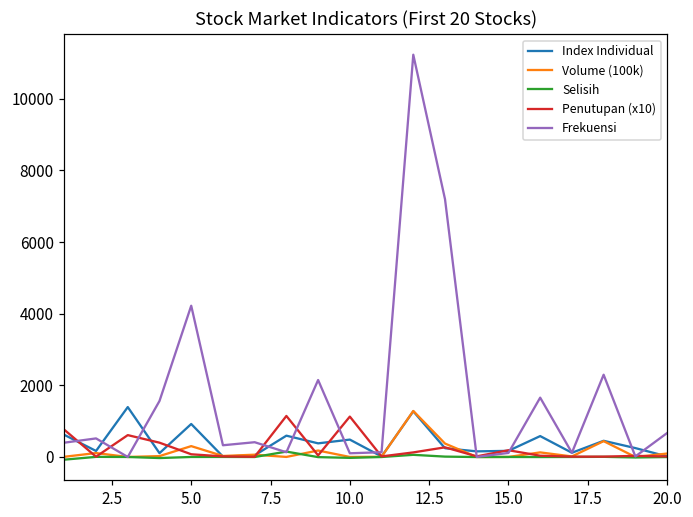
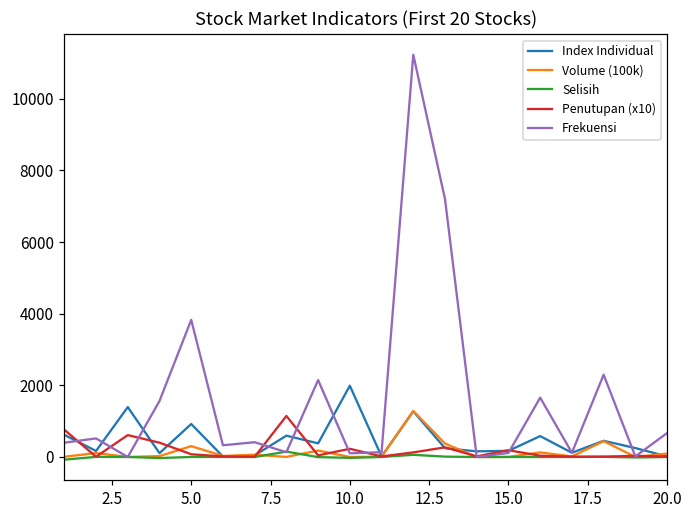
  {
    "Index Individual": {
      "5.0": 900,
-     "10.0": 500
+     "10.0": 2000
    },
    "Volume (100k)": {
      "5.0": 300,
      "20.0": 100
    },
    "Penutupan (x10)": {
-     "10.0": 1100
+     "10.0": 200
    },
    "Frekuensi": {
-     "5.0": 4200,
+     "5.0": 3800,
      "10.0": 100,
      "20.0": 700
    }
  }
